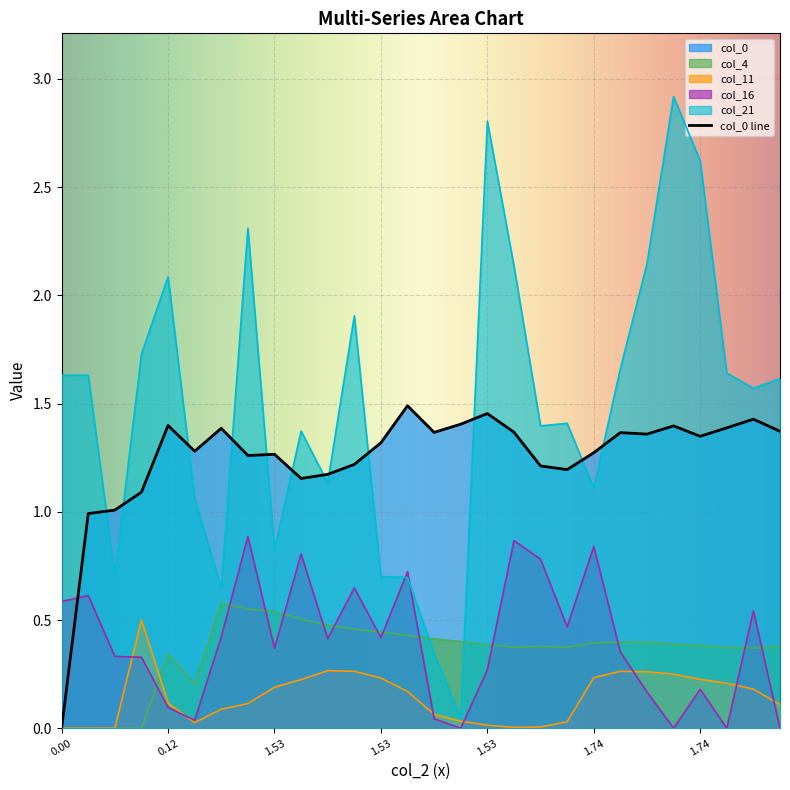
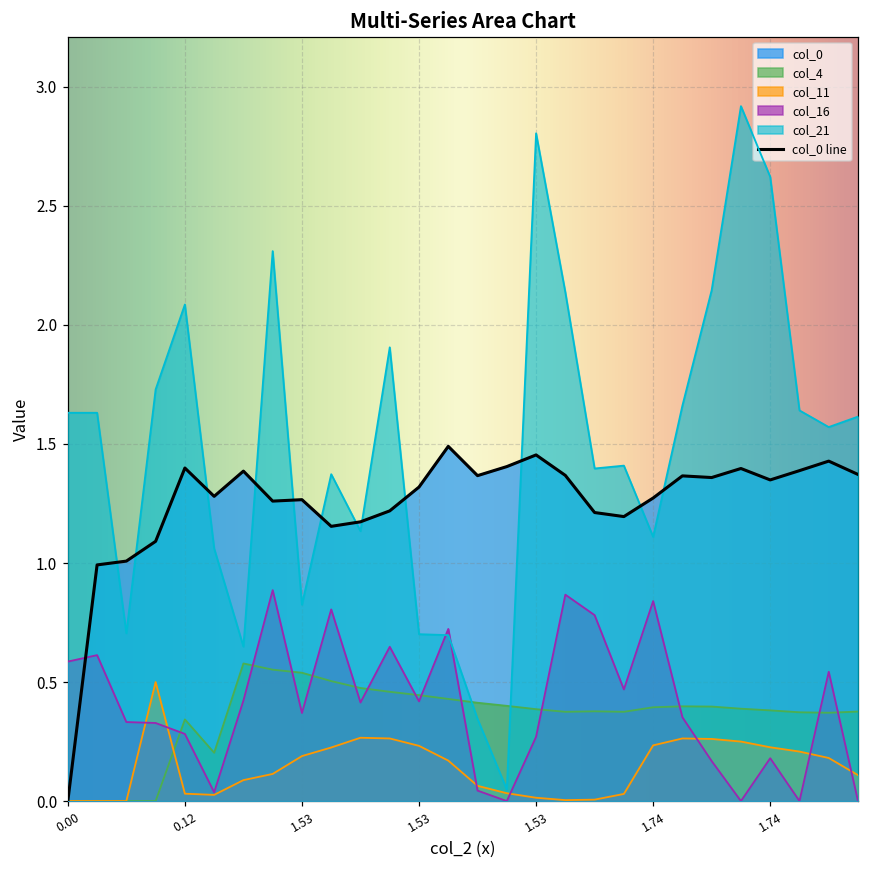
  {
    "col_4": {
      "0.12": 0.34
    },
    "col_11": {
-     "0.12": 0.12
+     "0.12": 0.03
    },
    "col_16": {
      "0.00": 0.59,
-     "0.12": 0.10
+     "0.12": 0.28
    }
  }
